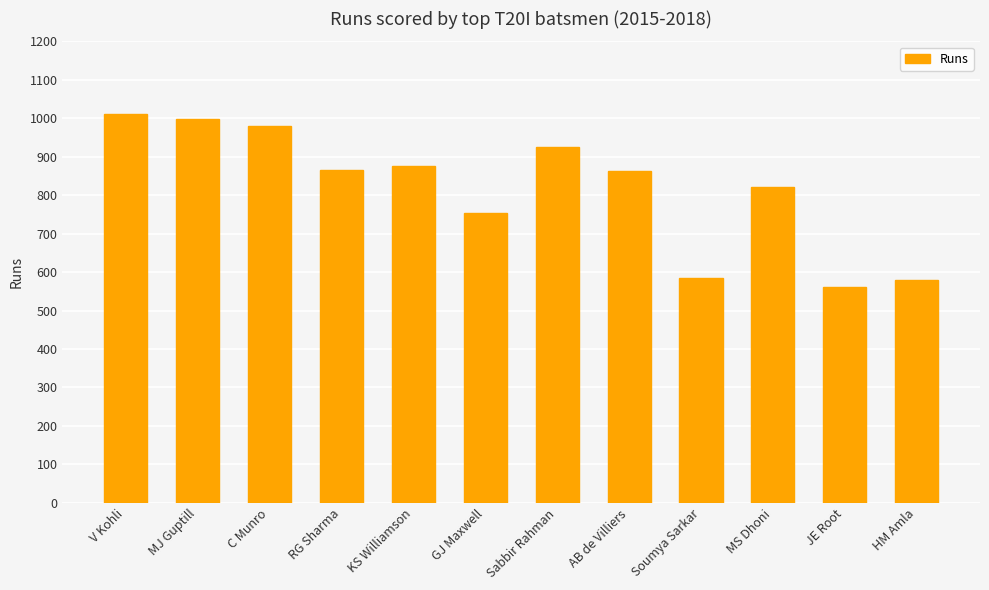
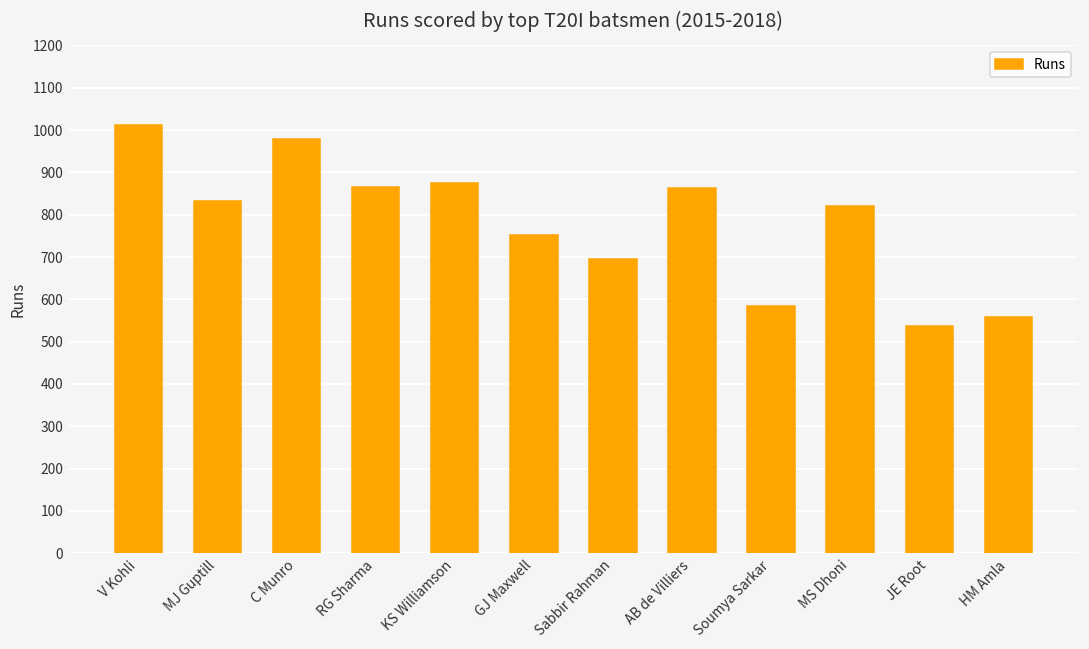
  {
    "V Kohli": 1010,
-   "MJ Guptill": 1000,
+   "MJ Guptill": 830,
    "C Munro": 980,
    "RG Sharma": 870,
    "KS Williamson": 880,
    "GJ Maxwell": 750,
-   "Sabbir Rahman": 920,
+   "Sabbir Rahman": 700,
    "AB de Villiers": 860,
    "Soumya Sarkar": 590,
    "MS Dhoni": 820,
-   "JE Root": 560,
-   "HM Amla": 580
+   "JE Root": 540,
+   "HM Amla": 560
  }
